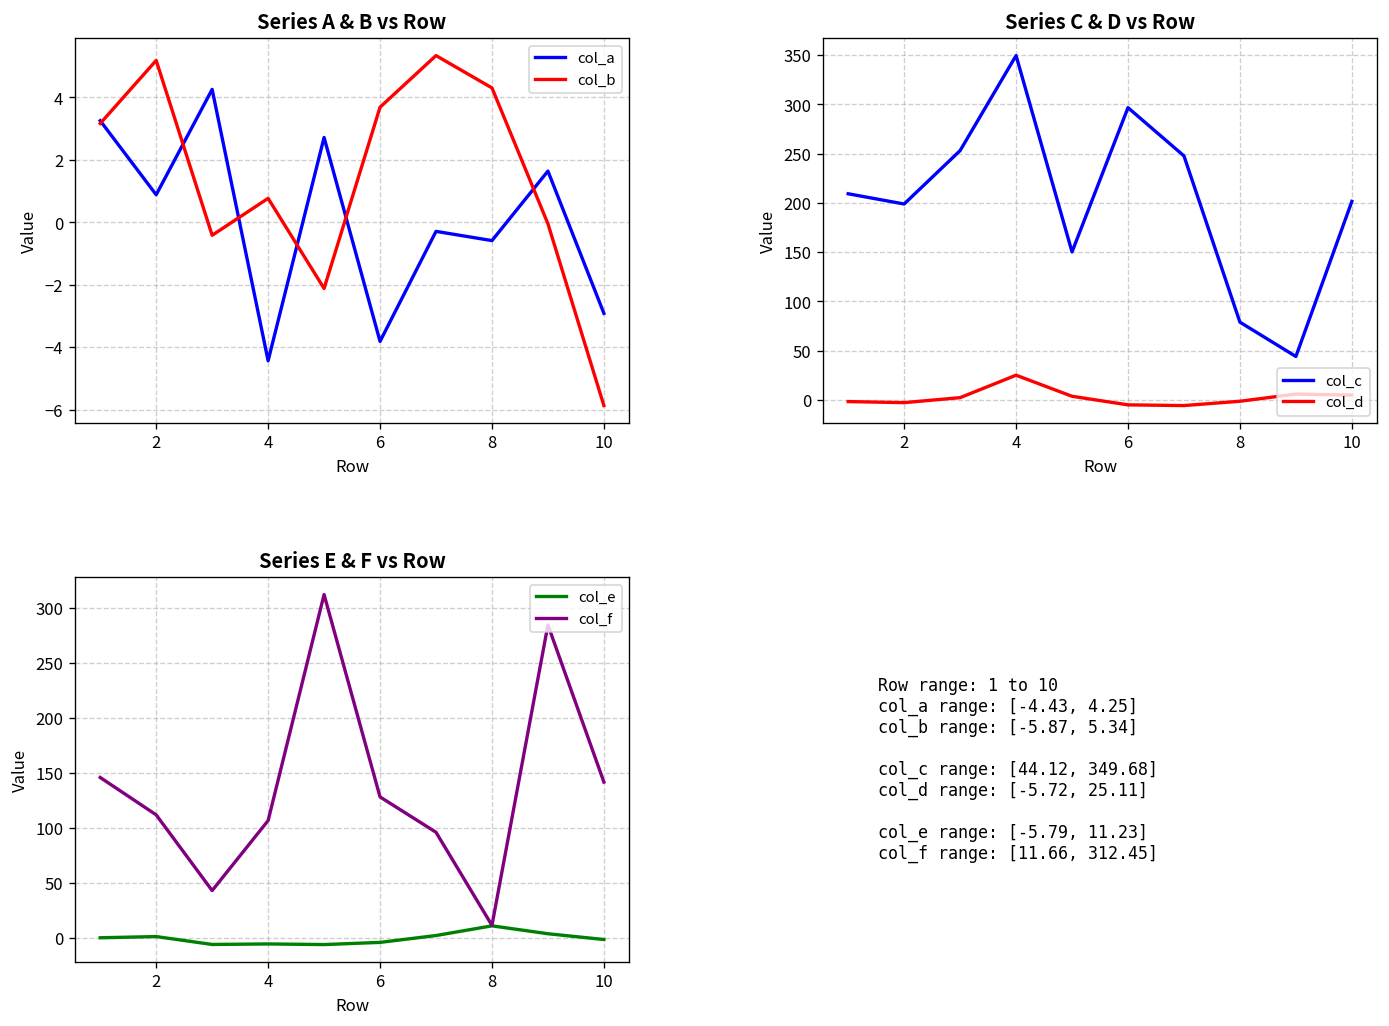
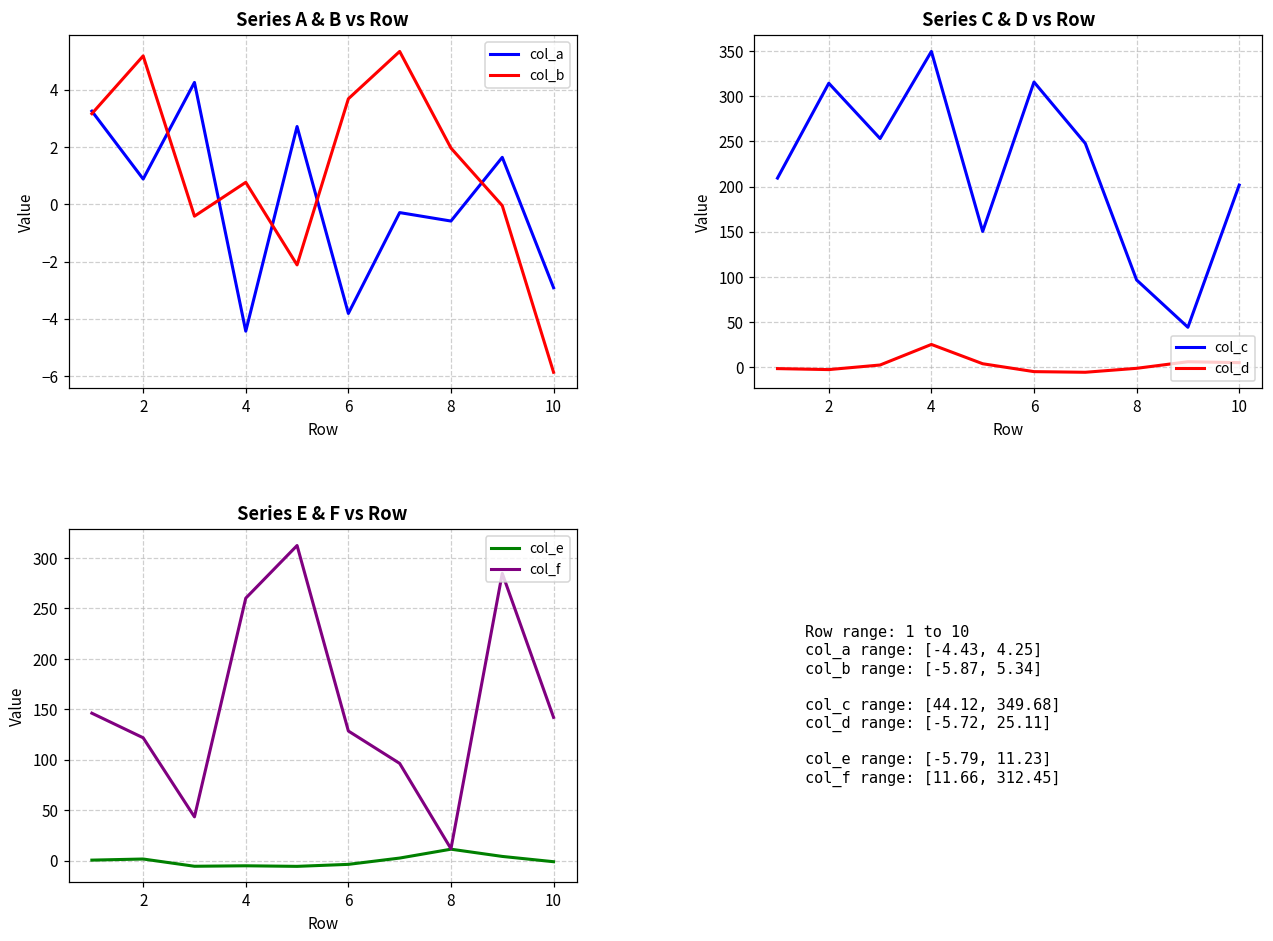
  {
    "Series A & B vs Row": {
      "col_a": {
        "2": 0.9,
        "4": -4.4,
        "6": -3.8,
        "8": -0.6,
        "10": -2.9
      },
      "col_b": {
        "2": 5.2,
        "4": 0.8,
        "6": 3.7,
-       "8": 4.3,
+       "8": 2.0,
        "10": -5.9
      }
    },
    "Series C & D vs Row": {
      "col_c": {
-       "2": 200,
+       "2": 310,
        "4": 350,
-       "6": 300,
-       "8": 80,
+       "6": 320,
+       "8": 100,
        "10": 200
      },
      "col_d": {
        "2": 0,
        "4": 30,
        "6": -10,
        "8": 0
      }
    },
    "Series E & F vs Row": {
      "col_e": {
        "2": 0,
        "4": -10,
        "6": 0,
        "10": 0
      },
      "col_f": {
-       "2": 110,
-       "4": 110,
+       "2": 120,
+       "4": 260,
        "6": 130,
        "10": 140
      }
    }
  }
